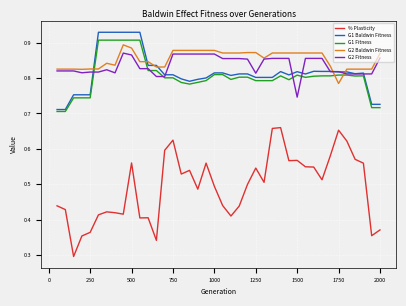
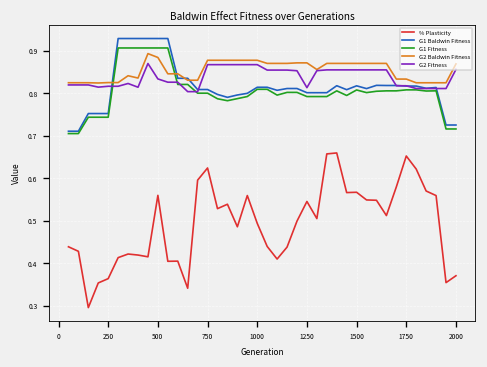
  {
    "% Plasticity": {
      "250": 0.36,
      "500": 0.56,
      "750": 0.62,
      "1000": 0.49,
      "1250": 0.55,
      "1500": 0.57,
      "1750": 0.65,
      "2000": 0.37
    },
    "G1 Baldwin Fitness": {
      "250": 0.75,
      "500": 0.93,
      "750": 0.81,
      "1250": 0.80,
      "1500": 0.82,
      "2000": 0.73
    },
    "G1 Fitness": {
      "250": 0.74,
      "500": 0.91,
      "750": 0.80,
      "1250": 0.79,
      "1500": 0.81,
      "1750": 0.81,
      "2000": 0.72
    },
    "G2 Baldwin Fitness": {
      "250": 0.83,
      "500": 0.88,
      "750": 0.88,
      "1000": 0.88,
      "1250": 0.87,
      "1500": 0.87,
-     "1750": 0.78
+     "1750": 0.83
    },
    "G2 Fitness": {
      "250": 0.82,
-     "500": 0.86,
+     "500": 0.83,
      "750": 0.87,
      "1000": 0.87,
      "1250": 0.81,
-     "1500": 0.75
+     "1500": 0.86
    }
  }
